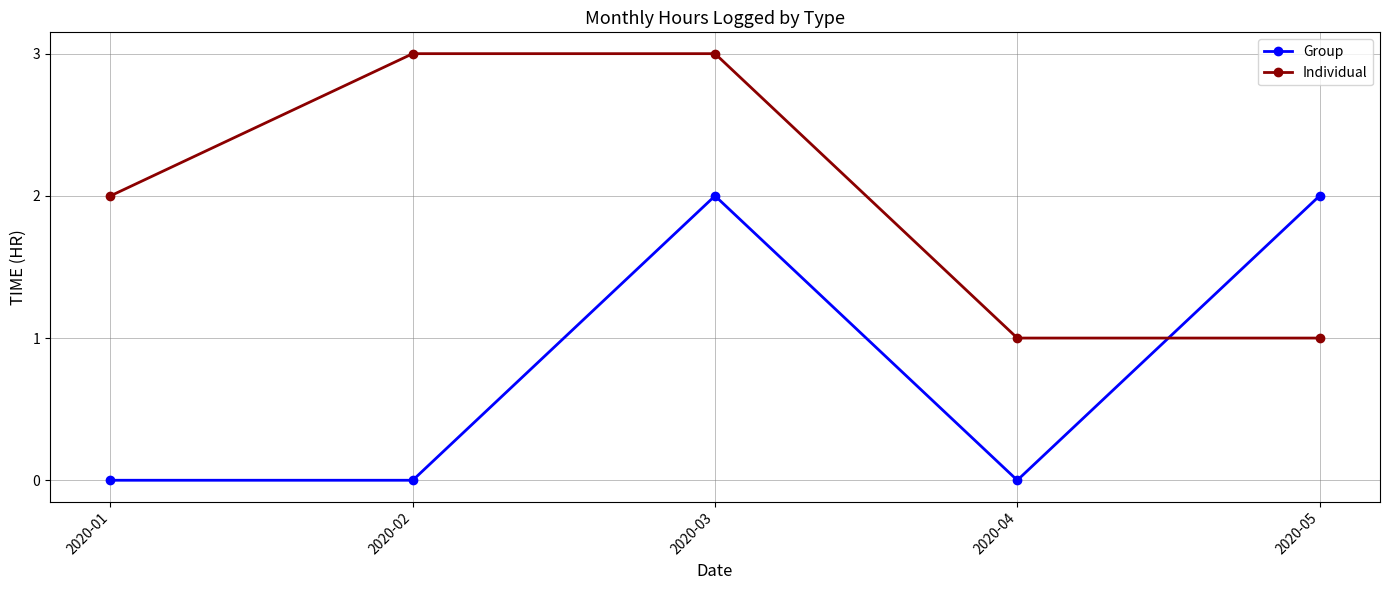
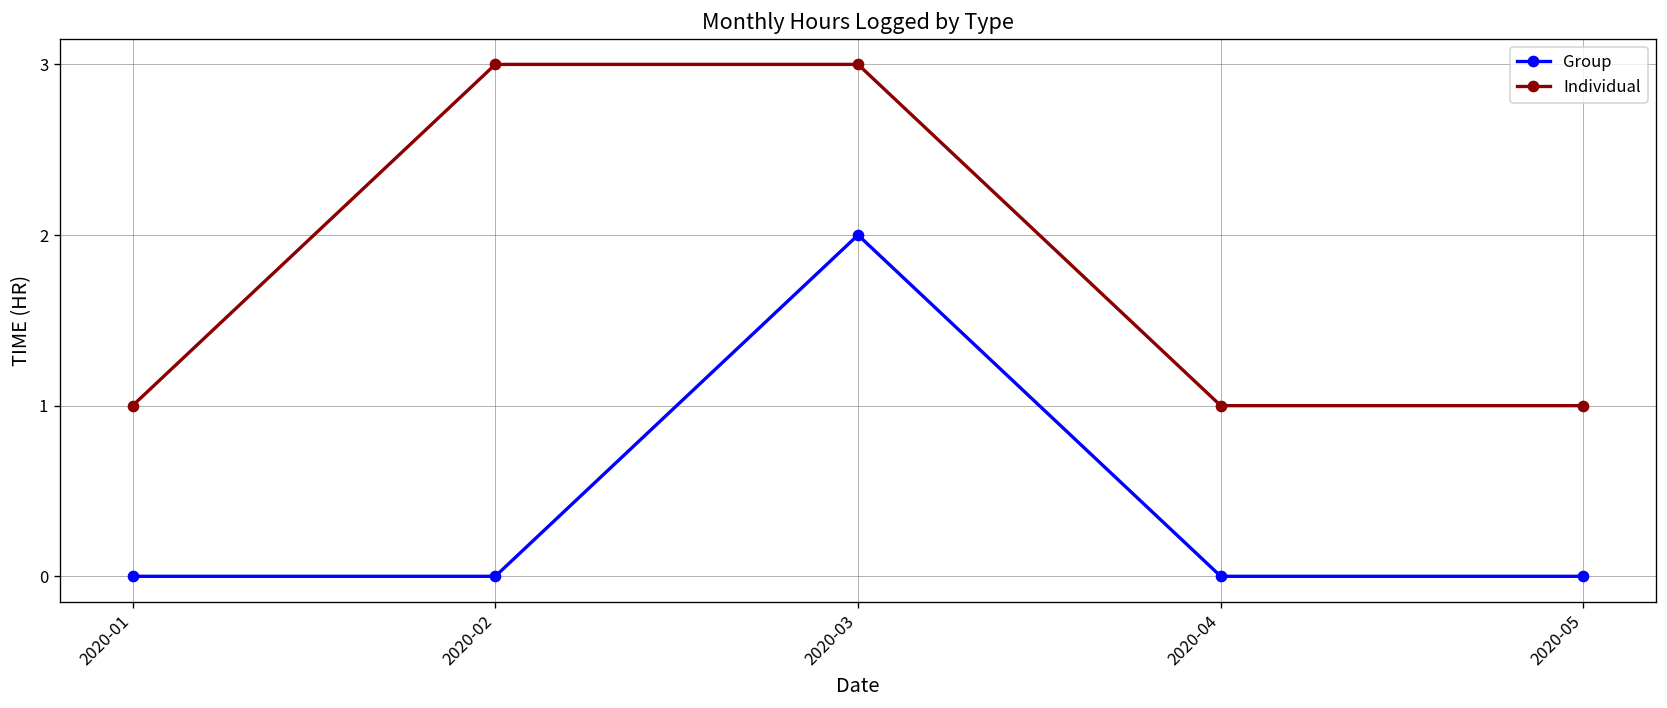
  {
    "Group": {
      "2020-01": 0,
      "2020-02": 0,
      "2020-03": 2,
      "2020-04": 0,
-     "2020-05": 2
+     "2020-05": 0
    },
    "Individual": {
-     "2020-01": 2,
+     "2020-01": 1,
      "2020-02": 3,
      "2020-03": 3,
      "2020-04": 1,
      "2020-05": 1
    }
  }
